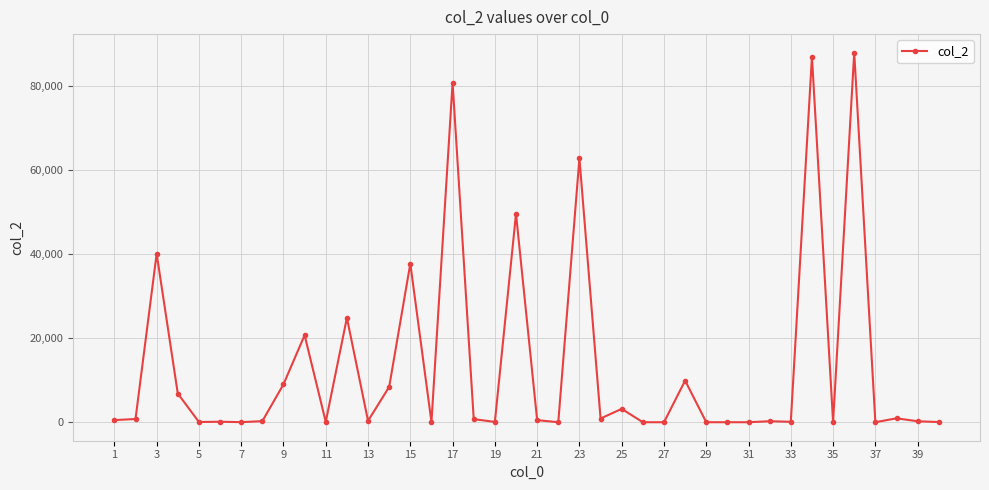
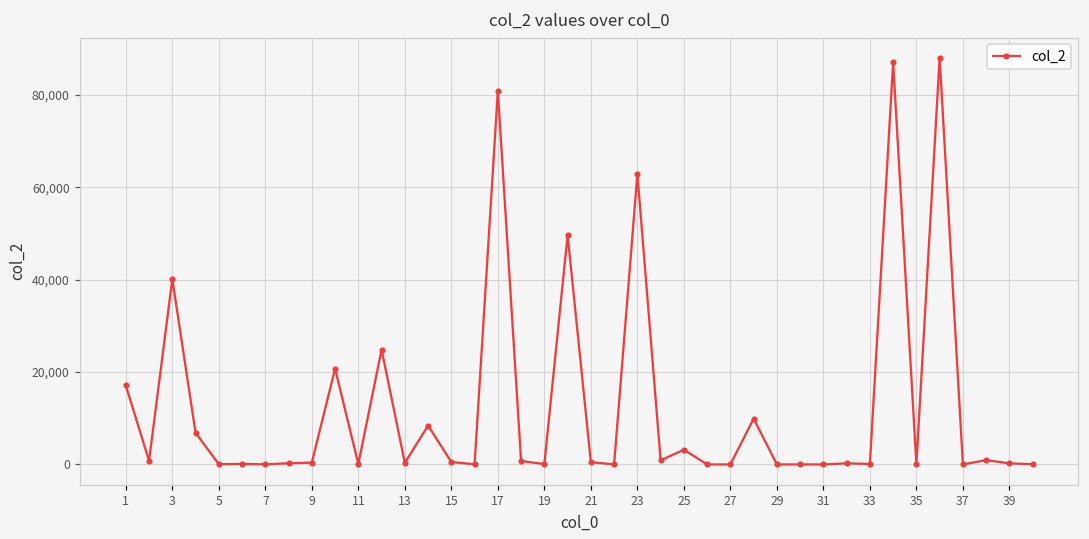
  {
-   "1": "1,000",
+   "1": "17,000",
    "3": "40,000",
    "5": "0",
    "7": "0",
-   "9": "9,000",
+   "9": "0",
    "11": "0",
    "13": "0",
-   "15": "38,000",
+   "15": "1,000",
    "17": "81,000",
    "19": "0",
    "21": "1,000",
    "23": "63,000",
    "25": "3,000",
    "27": "0",
    "29": "0",
    "31": "0",
    "33": "0",
    "35": "0",
    "37": "0",
    "39": "0"
  }
